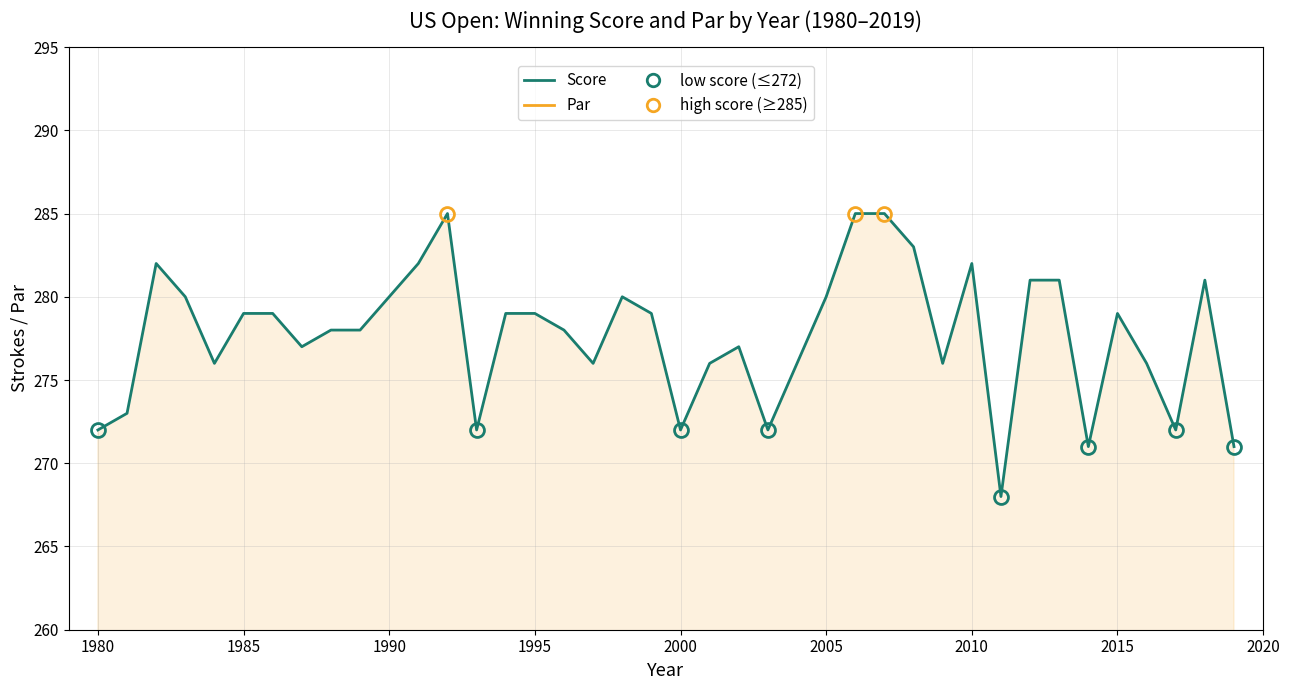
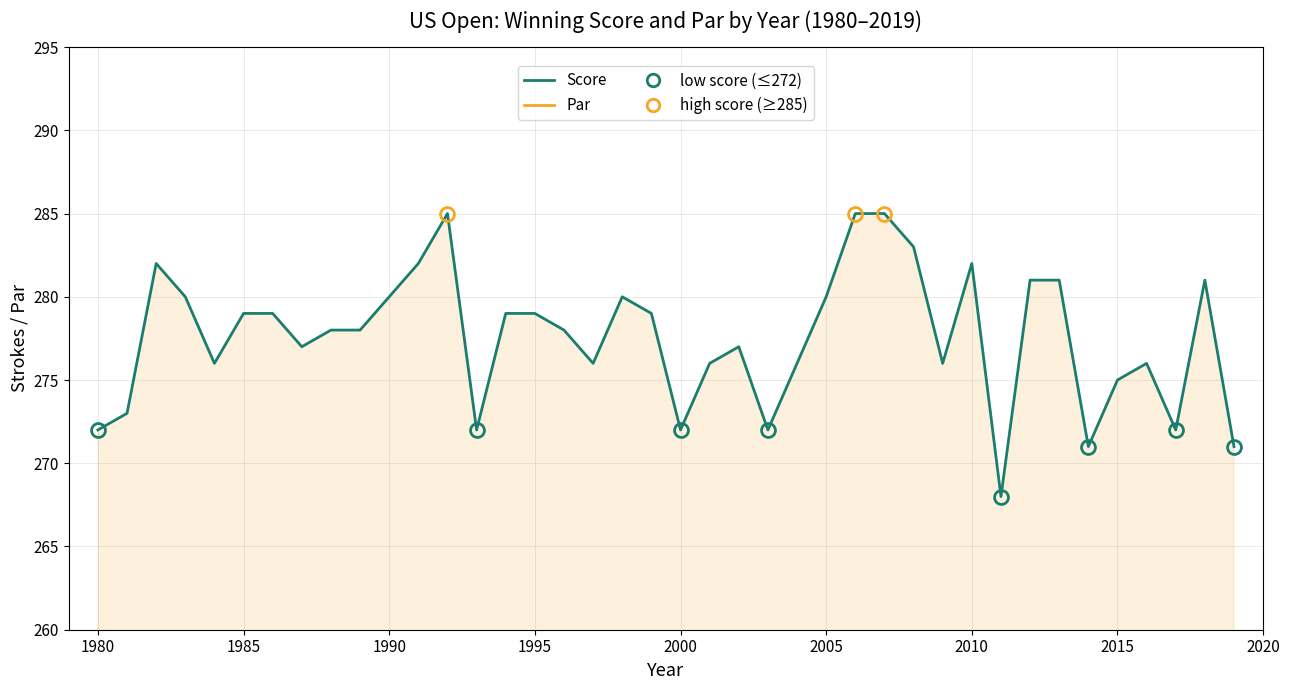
  {
    "Score": {
      "1985": 279,
      "1990": 280,
      "1995": 279,
      "2005": 280,
      "2010": 282,
-     "2015": 279
+     "2015": 275
    }
  }
